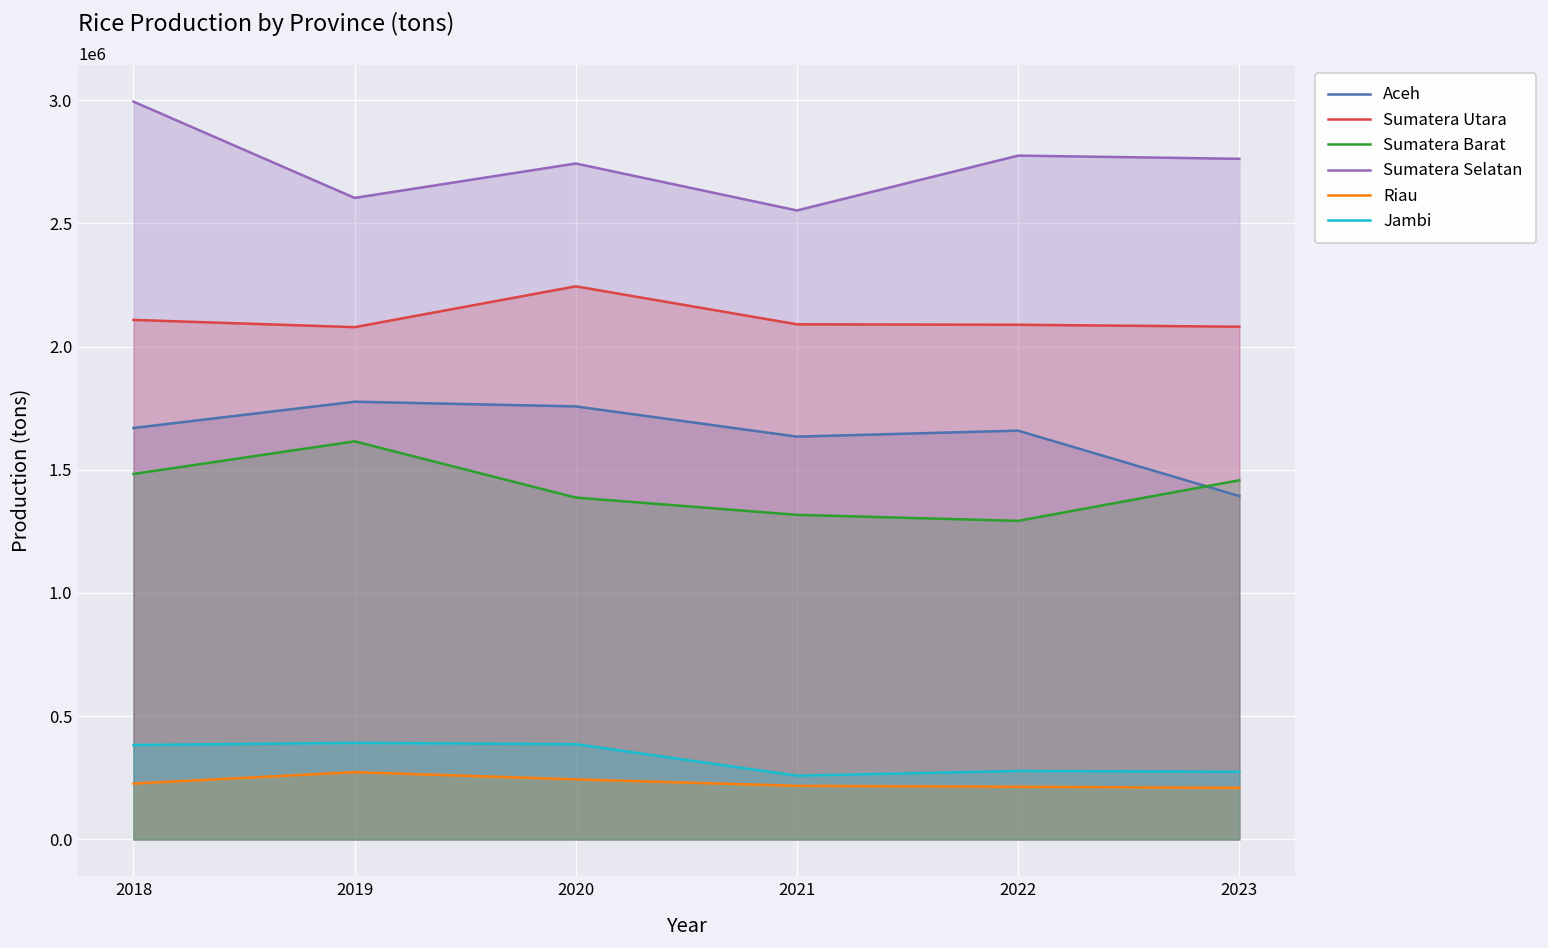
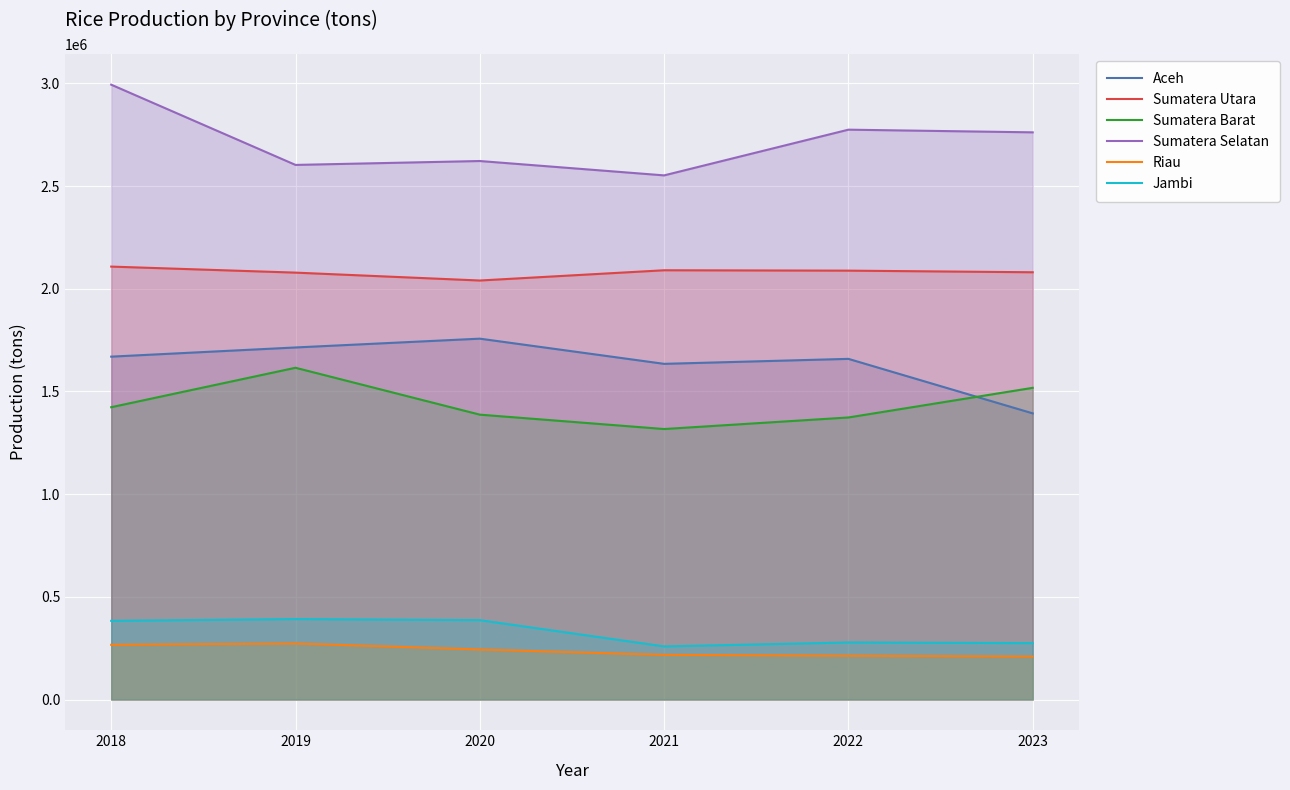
  {
    "Aceh": {
      "2018": 1670000,
-     "2019": 1780000,
+     "2019": 1710000,
      "2020": 1760000,
      "2021": 1630000,
      "2022": 1660000,
      "2023": 1390000
    },
    "Sumatera Utara": {
      "2018": 2110000,
      "2019": 2080000,
-     "2020": 2240000,
+     "2020": 2040000,
      "2021": 2090000,
      "2022": 2090000,
      "2023": 2080000
    },
    "Sumatera Barat": {
-     "2018": 1480000,
+     "2018": 1420000,
      "2019": 1620000,
      "2020": 1390000,
      "2021": 1320000,
-     "2022": 1290000,
-     "2023": 1460000
+     "2022": 1370000,
+     "2023": 1520000
    },
    "Sumatera Selatan": {
      "2018": 2990000,
      "2019": 2600000,
-     "2020": 2740000,
+     "2020": 2620000,
      "2021": 2550000,
      "2022": 2780000,
      "2023": 2760000
    },
    "Riau": {
-     "2018": 230000,
+     "2018": 270000,
      "2019": 270000,
      "2020": 240000,
      "2021": 220000,
      "2022": 210000,
      "2023": 210000
    },
    "Jambi": {
      "2018": 380000,
      "2019": 390000,
      "2020": 390000,
      "2021": 260000,
      "2022": 280000,
      "2023": 270000
    }
  }
